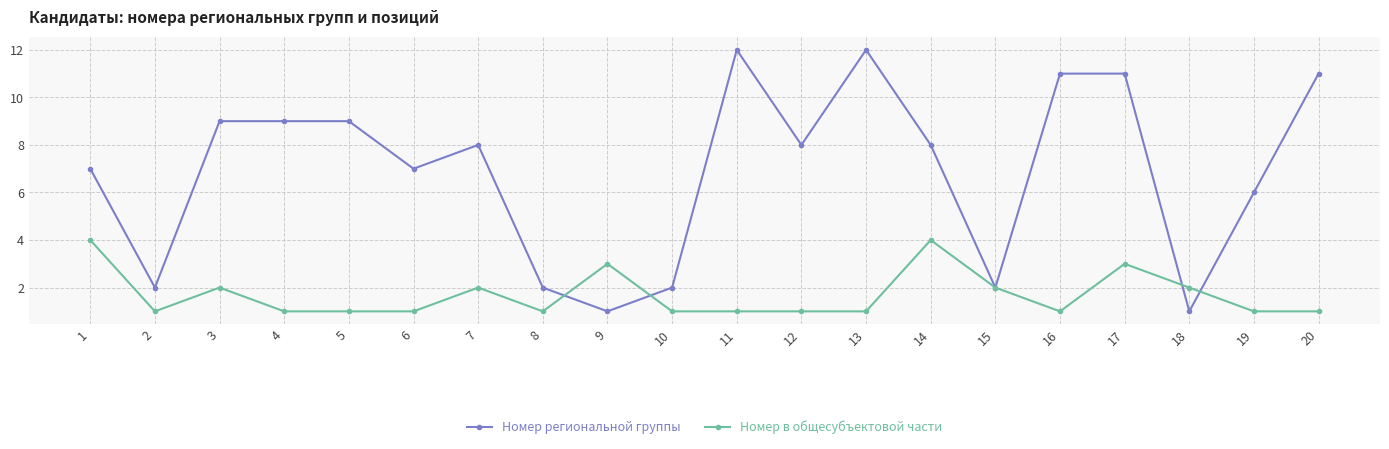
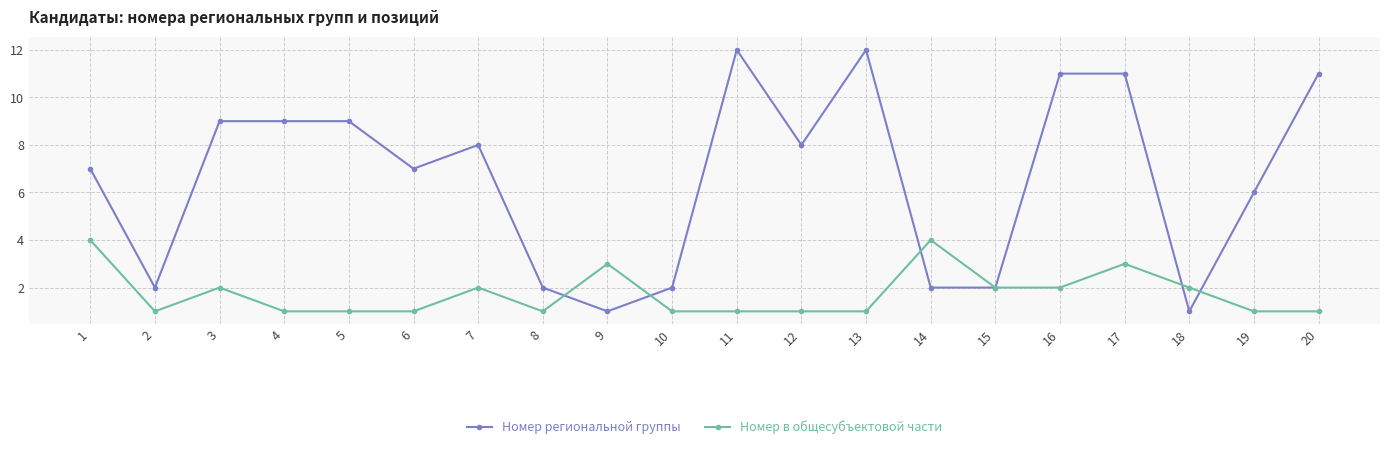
  {
    "Номер региональной группы": {
      "1": 7,
      "2": 2,
      "3": 9,
      "4": 9,
      "5": 9,
      "6": 7,
      "7": 8,
      "8": 2,
      "9": 1,
      "10": 2,
      "11": 12,
      "12": 8,
      "13": 12,
-     "14": 8,
+     "14": 2,
      "16": 11,
      "17": 11,
      "18": 1,
      "19": 6,
      "20": 11
    },
    "Номер в общесубъектовой части": {
      "1": 4,
      "2": 1,
      "3": 2,
      "4": 1,
      "5": 1,
      "6": 1,
      "7": 2,
      "8": 1,
      "9": 3,
      "10": 1,
      "11": 1,
      "12": 1,
      "13": 1,
      "14": 4,
-     "16": 1,
+     "16": 2,
      "17": 3,
      "18": 2,
      "19": 1,
      "20": 1
    }
  }
